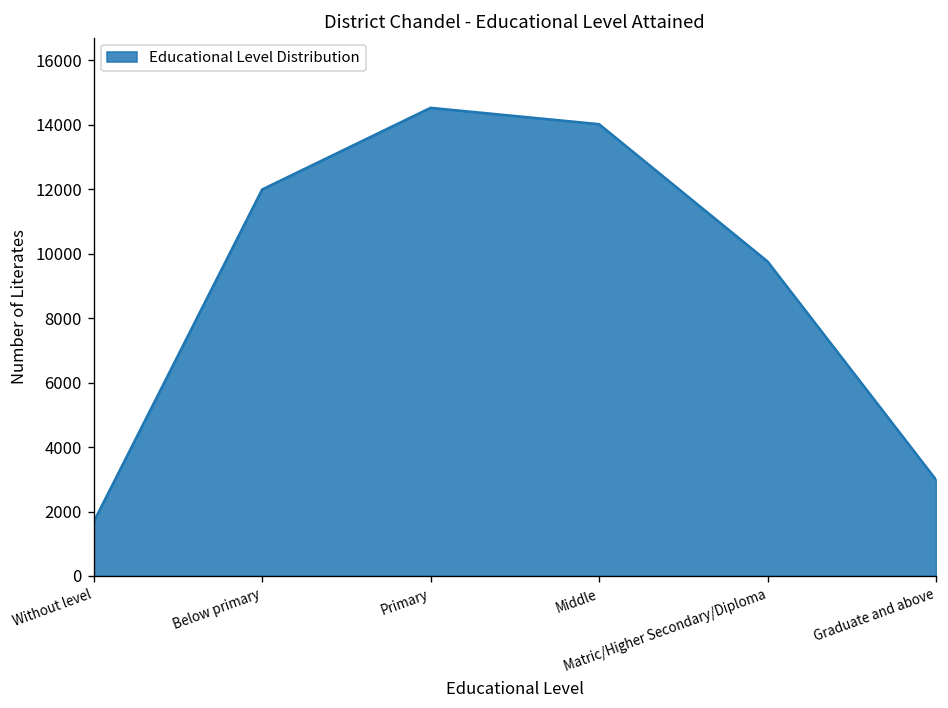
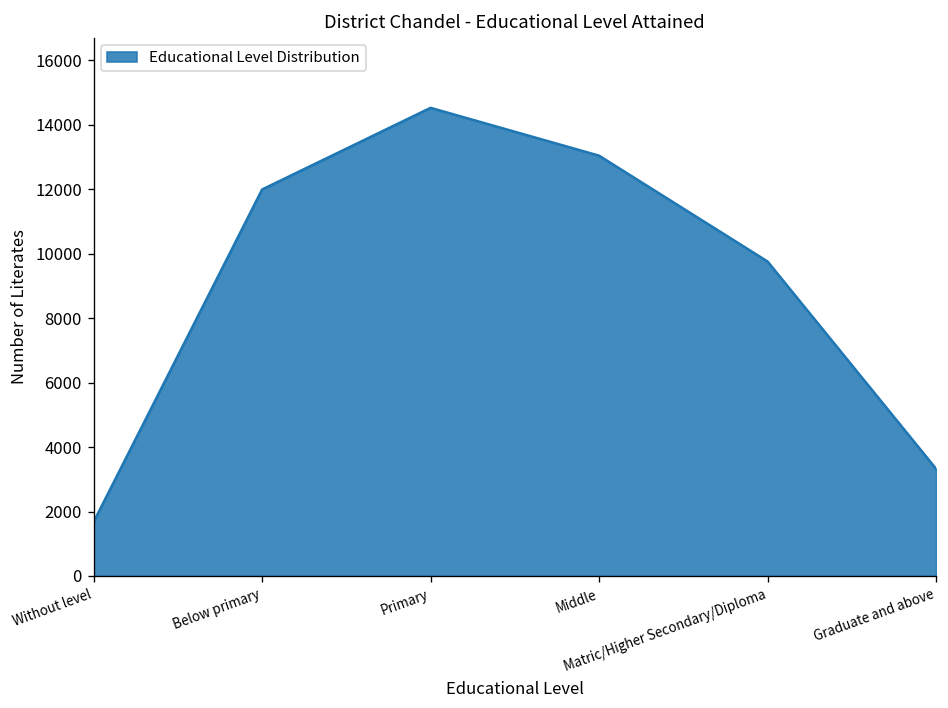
  {
    "Without level": 1700,
    "Below primary": 12000,
    "Primary": 14500,
-   "Middle": 14000,
+   "Middle": 13000,
    "Matric/Higher Secondary/Diploma": 9800,
-   "Graduate and above": 3000
+   "Graduate and above": 3300
  }
